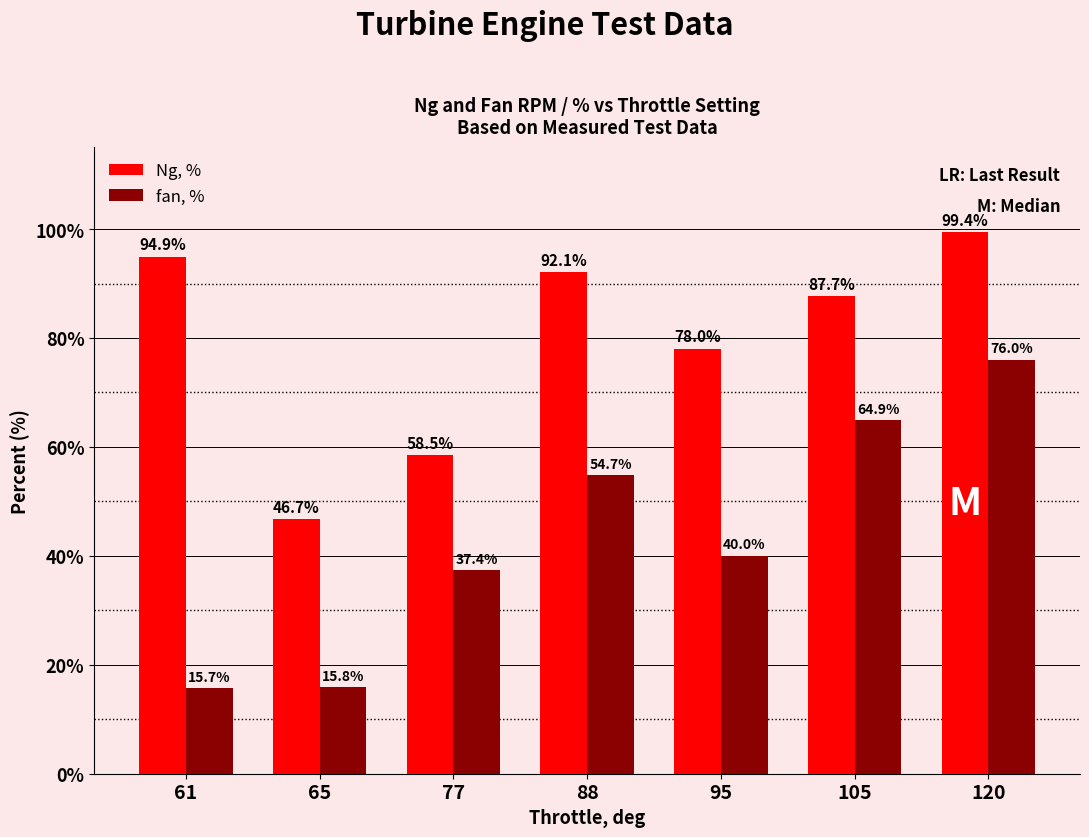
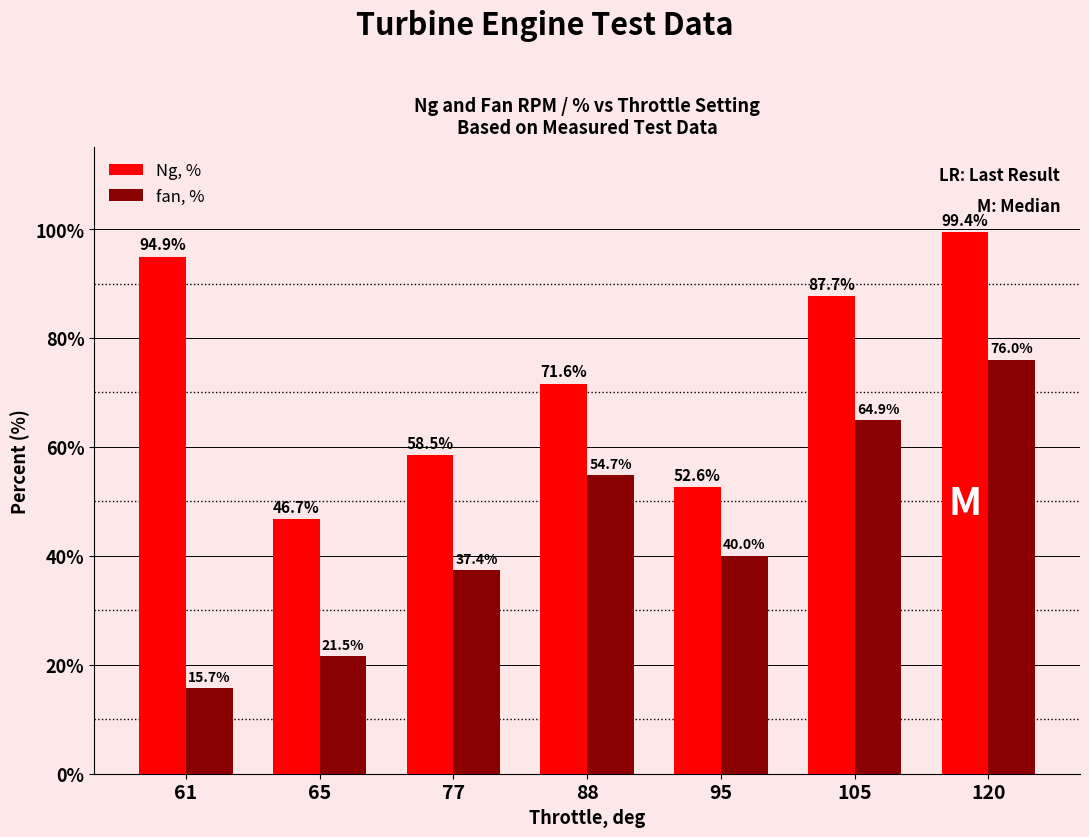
  {
    "Ng, %": {
      "61": "94.9%",
      "65": "46.7%",
      "77": "58.5%",
-     "88": "92.1%",
-     "95": "78.0%",
+     "88": "71.6%",
+     "95": "52.6%",
      "105": "87.7%",
      "120": "99.4%"
    },
    "fan, %": {
      "61": "15.7%",
-     "65": "15.8%",
+     "65": "21.5%",
      "77": "37.4%",
      "88": "54.7%",
      "95": "40.0%",
      "105": "64.9%",
      "120": "76.0%"
    }
  }
